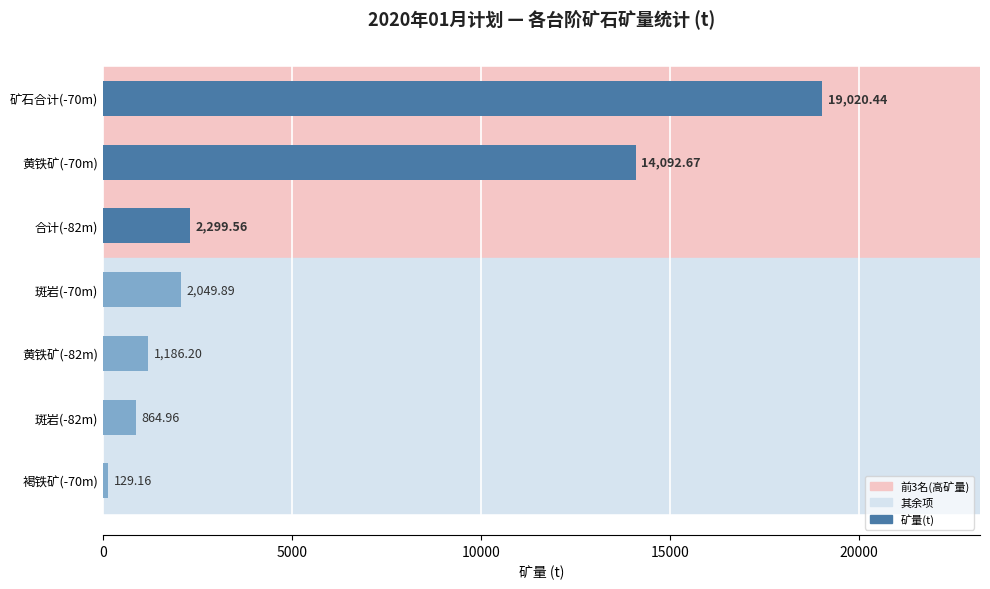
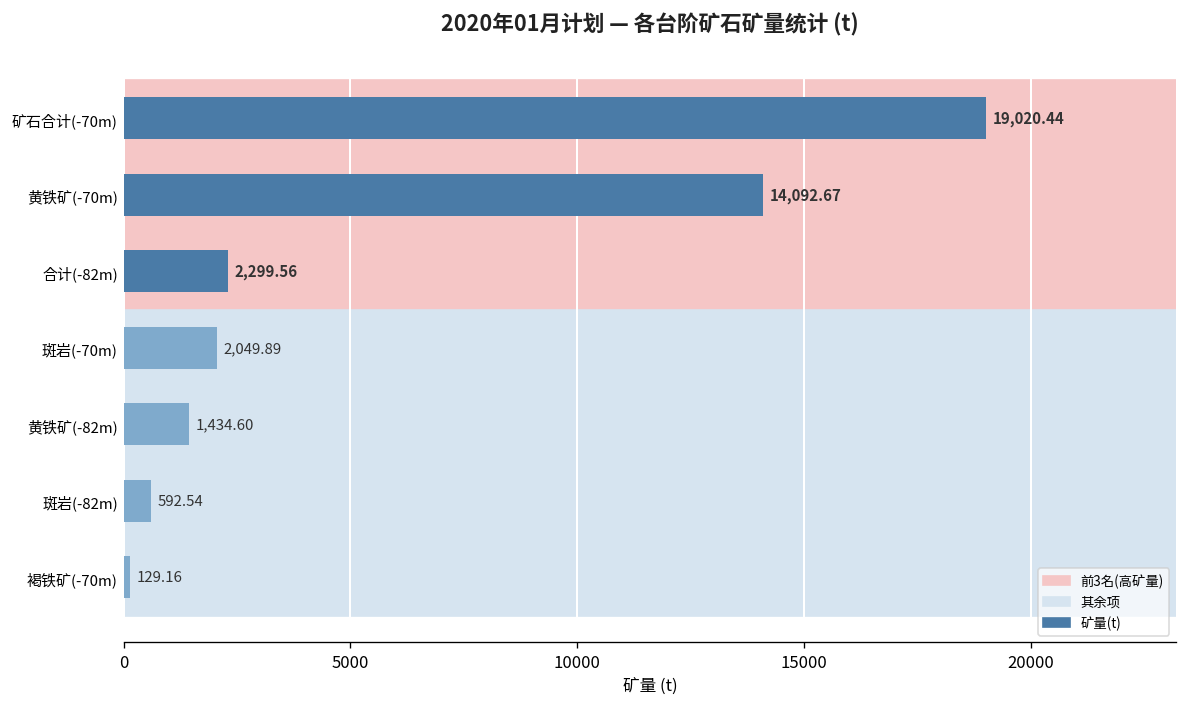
  {
    "矿石合计(-70m)": "19,020.44",
    "黄铁矿(-70m)": "14,092.67",
    "合计(-82m)": "2,299.56",
    "斑岩(-70m)": "2,049.89",
-   "黄铁矿(-82m)": "1,186.20",
-   "斑岩(-82m)": "864.96",
+   "黄铁矿(-82m)": "1,434.60",
+   "斑岩(-82m)": "592.54",
    "褐铁矿(-70m)": "129.16"
  }
